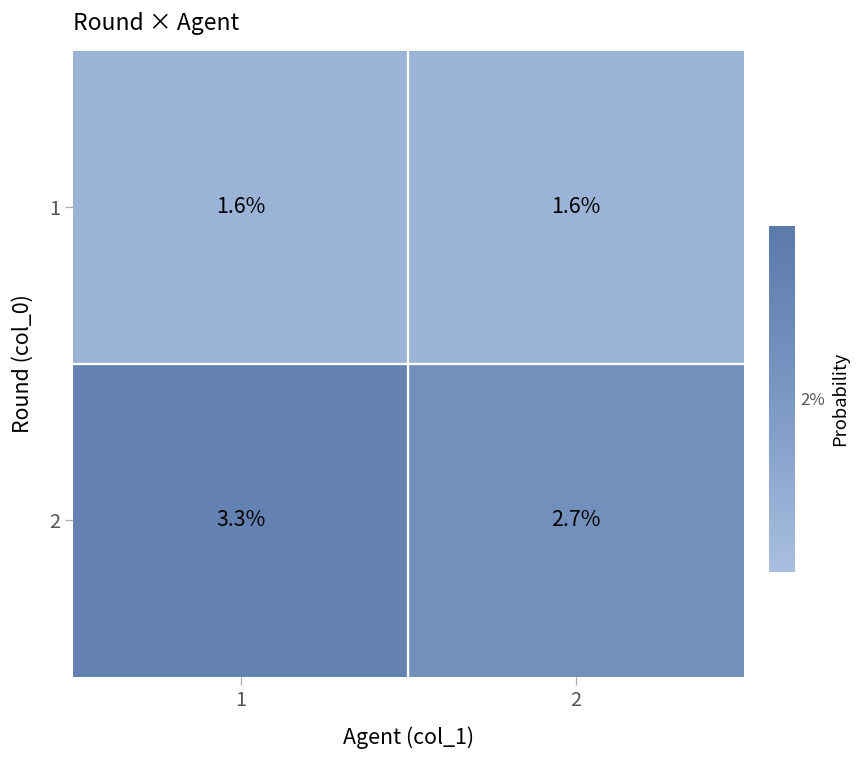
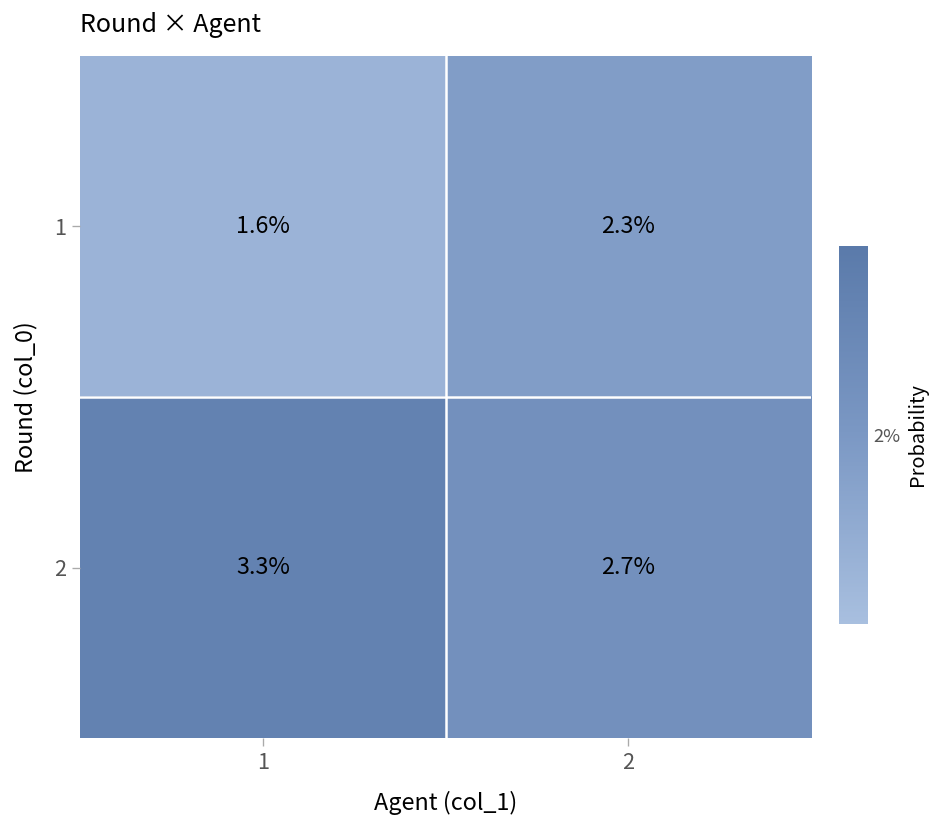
  {
    "1": {
      "1": "1.6%",
-     "2": "1.6%"
+     "2": "2.3%"
    },
    "2": {
      "1": "3.3%",
      "2": "2.7%"
    }
  }
